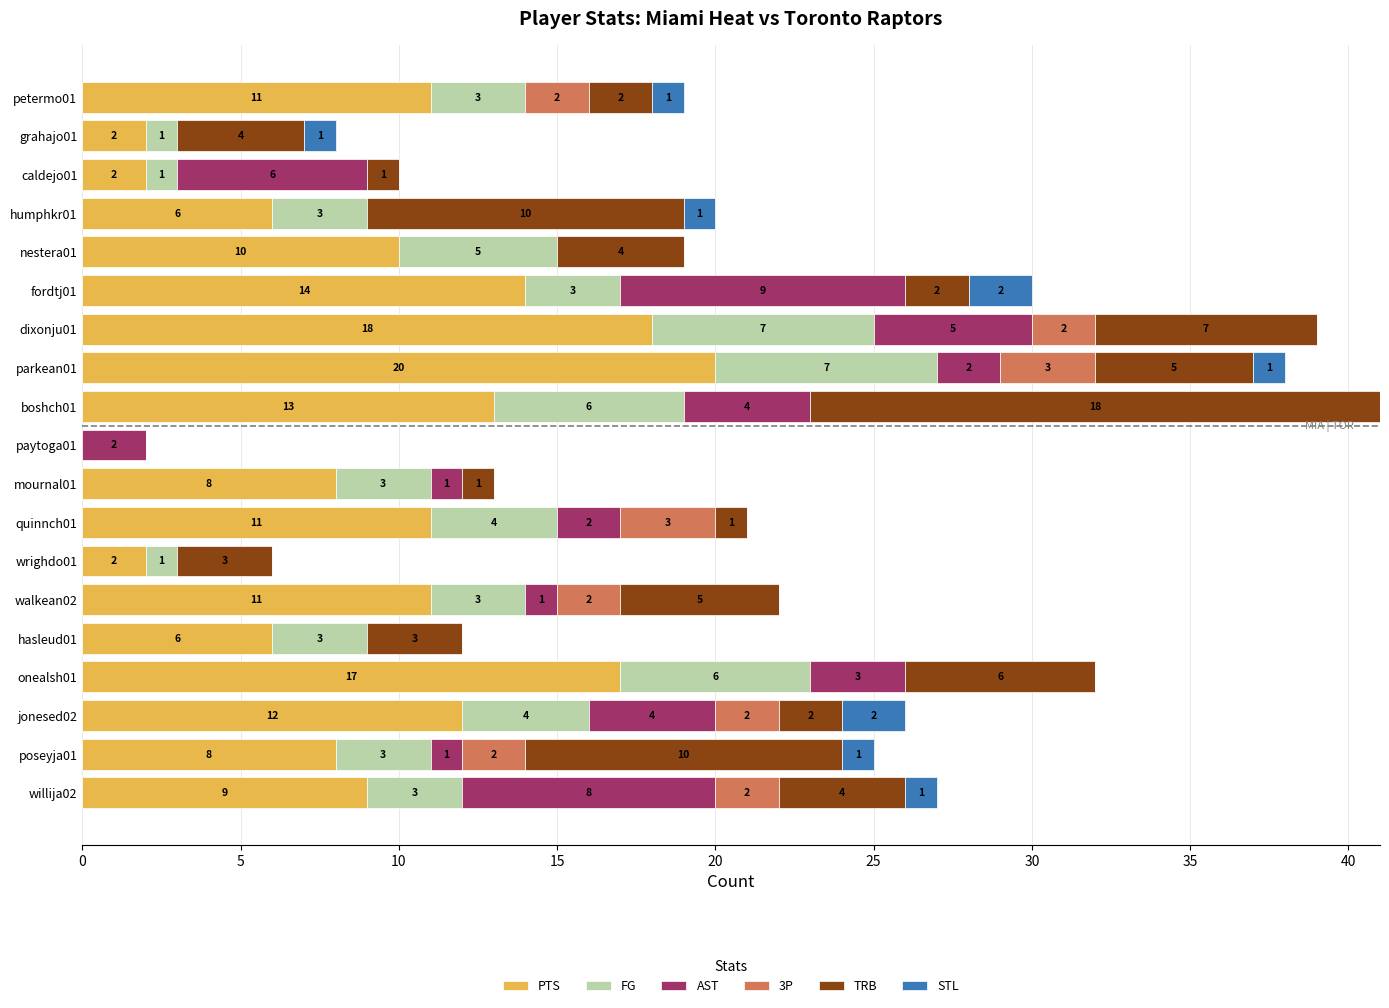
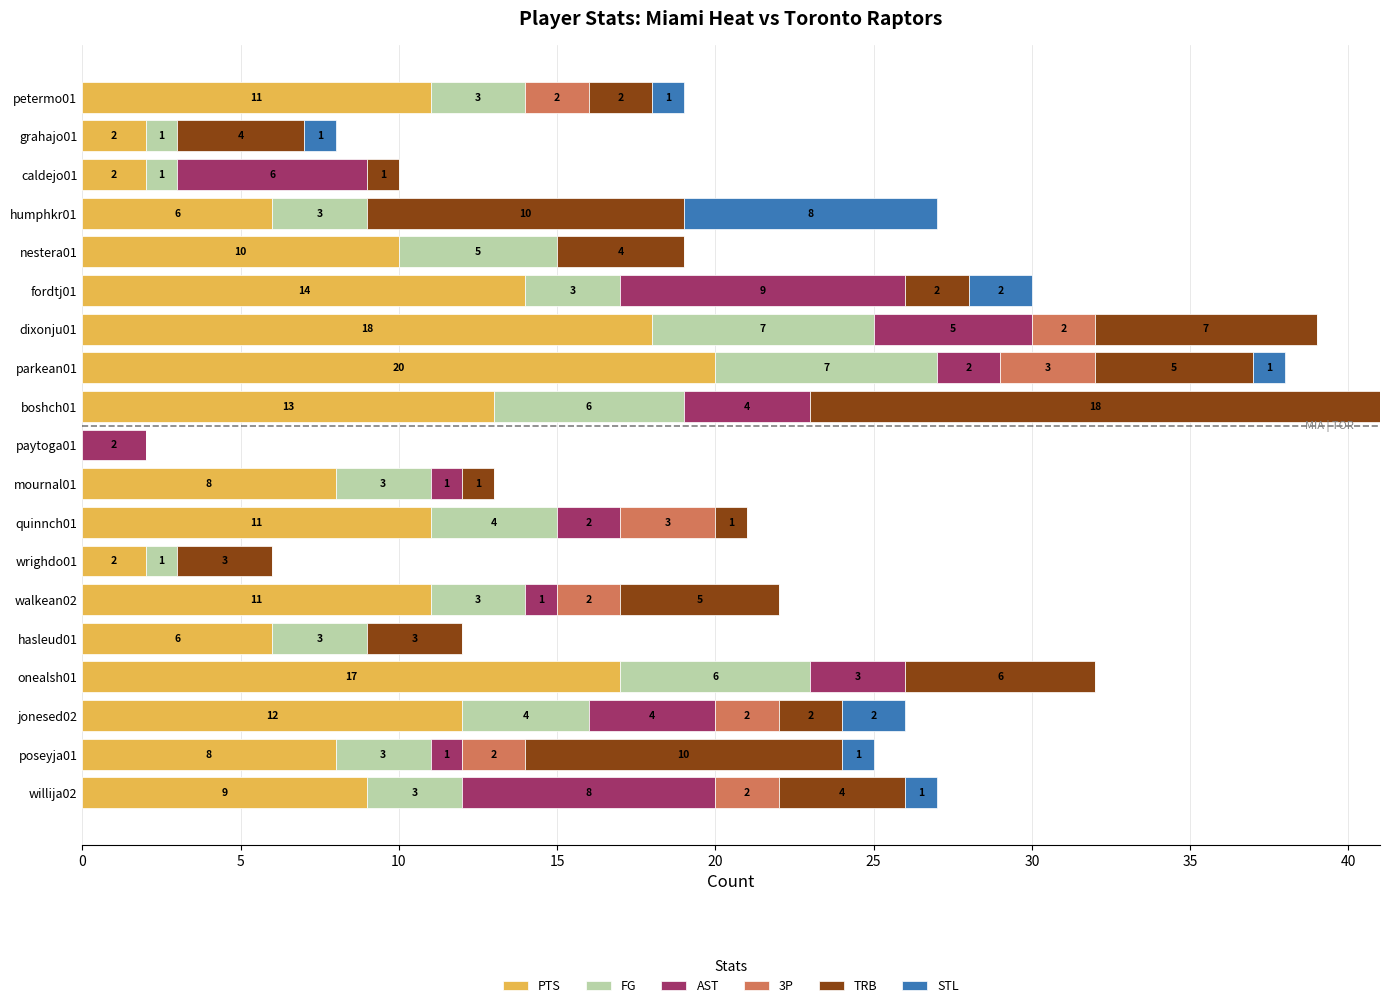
  {
    "PTS": {
      "petermo01": 11,
      "grahajo01": 2,
      "caldejo01": 2,
      "humphkr01": 6,
      "nestera01": 10,
      "fordtj01": 14,
      "dixonju01": 18,
      "parkean01": 20,
      "boshch01": 13,
      "mournal01": 8,
      "quinnch01": 11,
      "wrighdo01": 2,
      "walkean02": 11,
      "hasleud01": 6,
      "onealsh01": 17,
      "jonesed02": 12,
      "poseyja01": 8,
      "willija02": 9
    },
    "FG": {
      "petermo01": 3,
      "grahajo01": 1,
      "caldejo01": 1,
      "humphkr01": 3,
      "nestera01": 5,
      "fordtj01": 3,
      "dixonju01": 7,
      "parkean01": 7,
      "boshch01": 6,
      "mournal01": 3,
      "quinnch01": 4,
      "wrighdo01": 1,
      "walkean02": 3,
      "hasleud01": 3,
      "onealsh01": 6,
      "jonesed02": 4,
      "poseyja01": 3,
      "willija02": 3
    },
    "AST": {
      "caldejo01": 6,
      "fordtj01": 9,
      "dixonju01": 5,
      "parkean01": 2,
      "boshch01": 4,
      "paytoga01": 2,
      "mournal01": 1,
      "quinnch01": 2,
      "walkean02": 1,
      "onealsh01": 3,
      "jonesed02": 4,
      "poseyja01": 1,
      "willija02": 8
    },
    "3P": {
      "petermo01": 2,
      "dixonju01": 2,
      "parkean01": 3,
      "quinnch01": 3,
      "walkean02": 2,
      "jonesed02": 2,
      "poseyja01": 2,
      "willija02": 2
    },
    "TRB": {
      "petermo01": 2,
      "grahajo01": 4,
      "caldejo01": 1,
      "humphkr01": 10,
      "nestera01": 4,
      "fordtj01": 2,
      "dixonju01": 7,
      "parkean01": 5,
      "boshch01": 18,
      "mournal01": 1,
      "quinnch01": 1,
      "wrighdo01": 3,
      "walkean02": 5,
      "hasleud01": 3,
      "onealsh01": 6,
      "jonesed02": 2,
      "poseyja01": 10,
      "willija02": 4
    },
    "STL": {
      "petermo01": 1,
      "grahajo01": 1,
-     "humphkr01": 1,
+     "humphkr01": 8,
      "fordtj01": 2,
      "parkean01": 1,
      "jonesed02": 2,
      "poseyja01": 1,
      "willija02": 1
    }
  }
